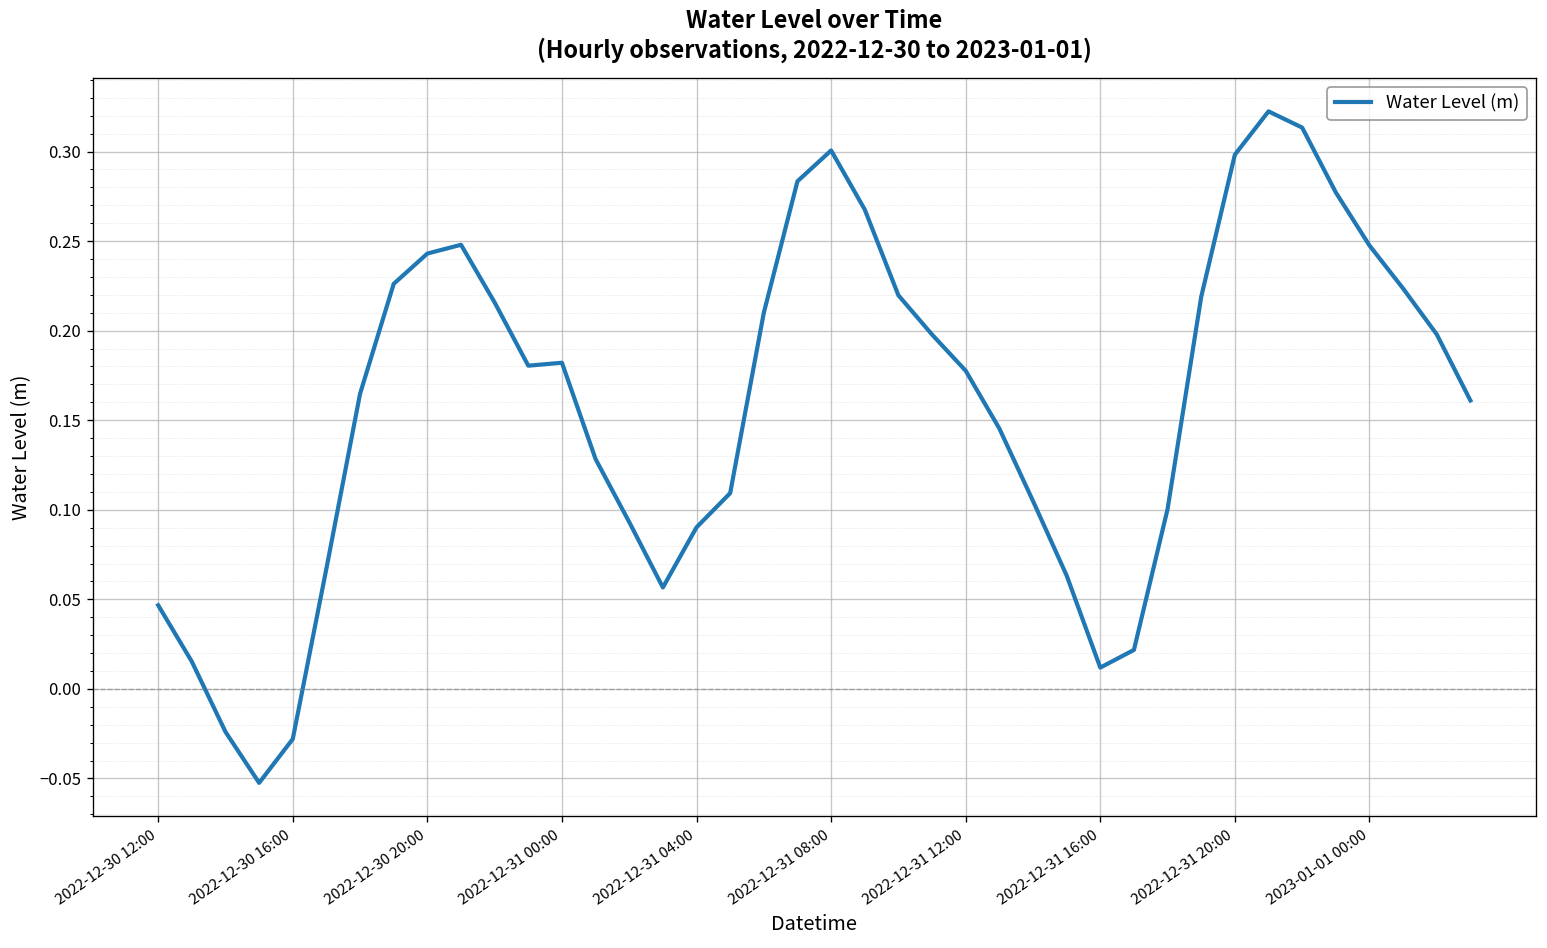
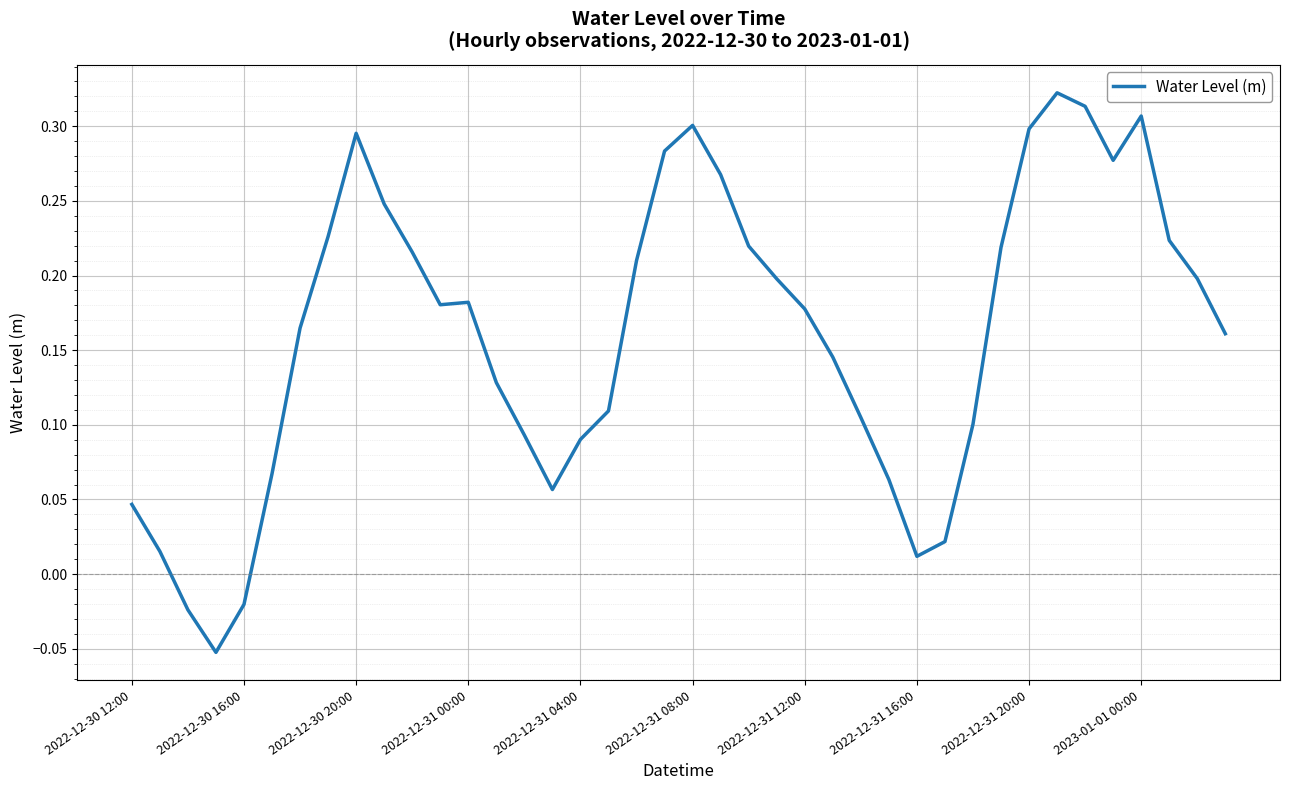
  {
    "2022-12-30 12:00": 0.047,
-   "2022-12-30 16:00": -0.028,
-   "2022-12-30 20:00": 0.243,
+   "2022-12-30 16:00": -0.020,
+   "2022-12-30 20:00": 0.295,
    "2022-12-31 00:00": 0.182,
    "2022-12-31 04:00": 0.090,
    "2022-12-31 08:00": 0.301,
    "2022-12-31 12:00": 0.178,
    "2022-12-31 16:00": 0.012,
    "2022-12-31 20:00": 0.298,
-   "2023-01-01 00:00": 0.248
+   "2023-01-01 00:00": 0.307
  }
